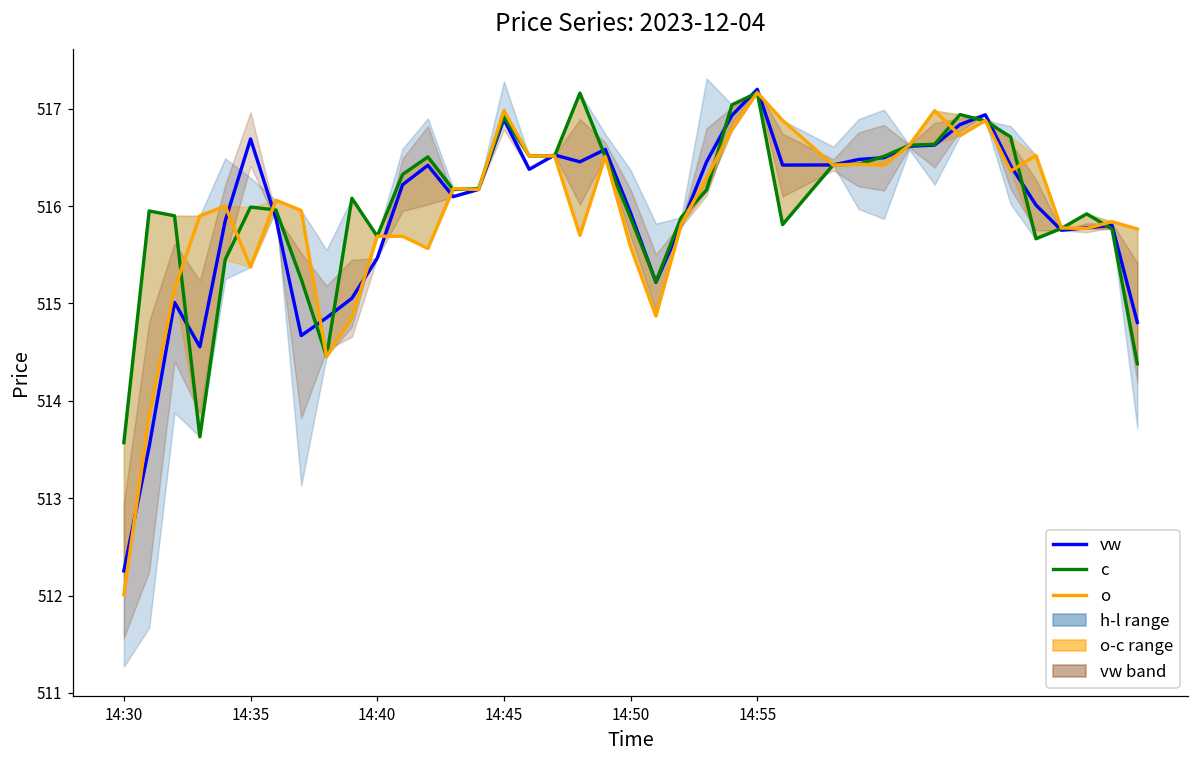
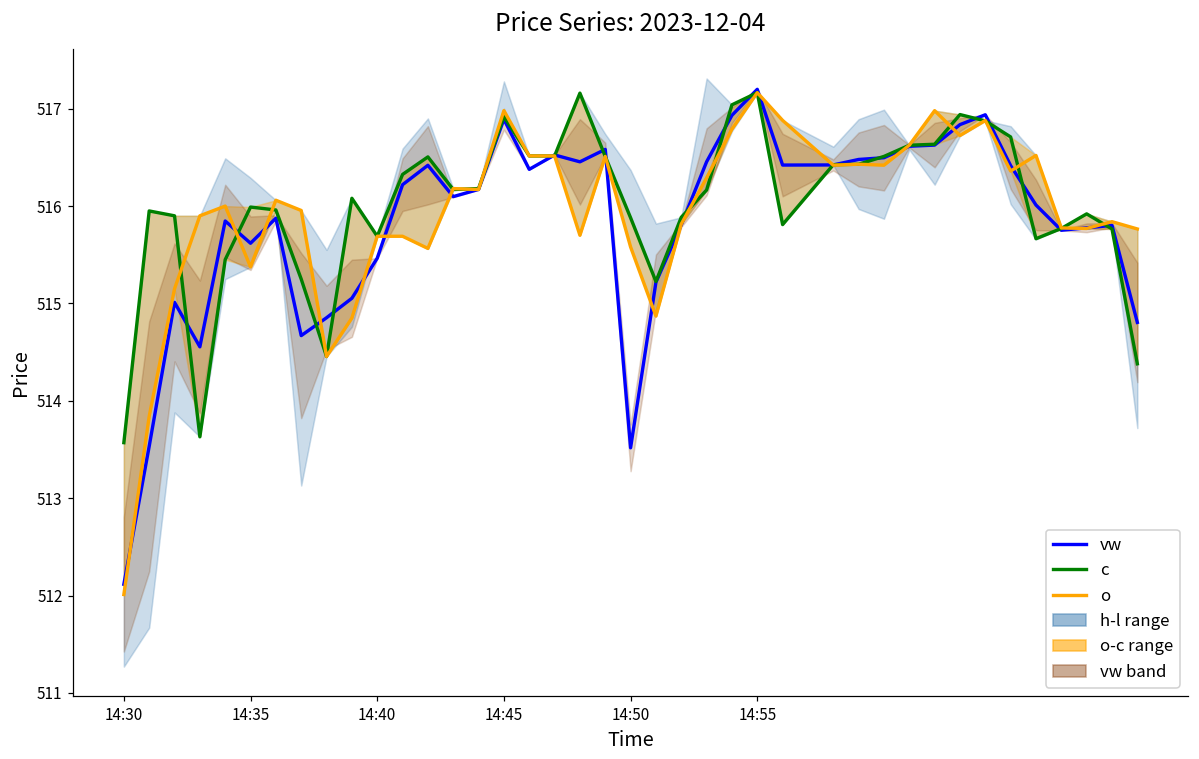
  {
    "vw": {
-     "14:30": 512.3,
-     "14:35": 516.7,
-     "14:50": 515.9
+     "14:30": 512.1,
+     "14:35": 515.6,
+     "14:50": 513.5
    }
  }
